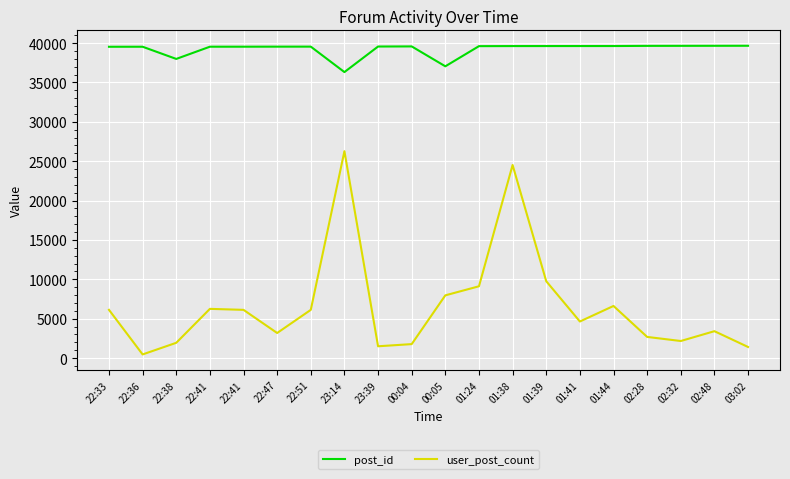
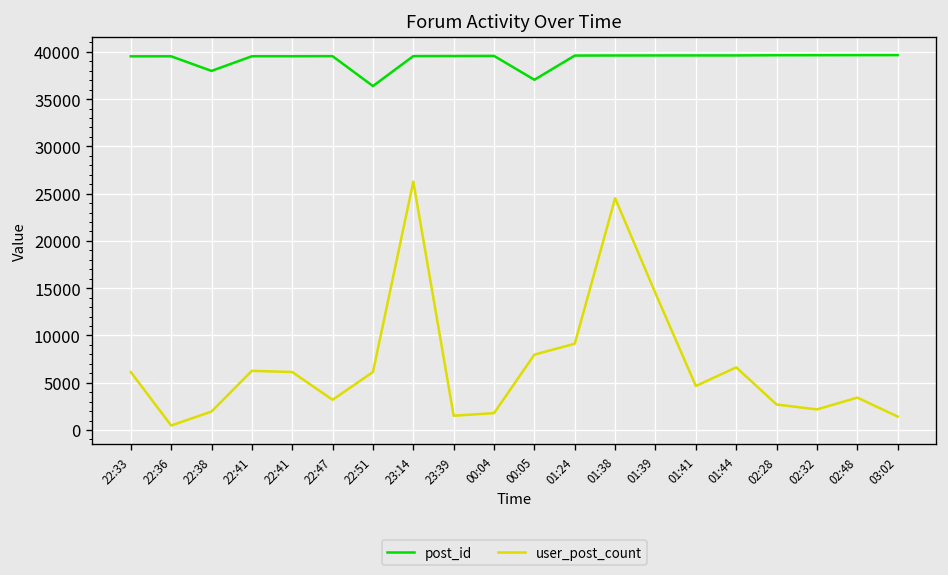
  {
    "post_id": {
      "22:33": 40000,
      "22:36": 40000,
      "22:38": 38000,
      "22:47": 40000,
-     "22:51": 40000,
-     "23:14": 36000,
+     "22:51": 36000,
+     "23:14": 40000,
      "23:39": 40000,
      "00:04": 40000,
      "00:05": 37000,
      "01:24": 40000,
      "01:38": 40000,
      "01:39": 40000,
      "01:41": 40000,
      "01:44": 40000,
      "02:28": 40000,
      "02:32": 40000,
      "02:48": 40000,
      "03:02": 40000
    },
    "user_post_count": {
      "22:33": 6000,
      "22:36": 0,
      "22:38": 2000,
      "22:47": 3000,
      "22:51": 6000,
      "23:14": 26000,
      "23:39": 2000,
      "00:04": 2000,
      "00:05": 8000,
      "01:24": 9000,
      "01:38": 25000,
-     "01:39": 10000,
+     "01:39": 14000,
      "01:41": 5000,
      "01:44": 7000,
      "02:28": 3000,
      "02:32": 2000,
      "02:48": 3000,
      "03:02": 1000
    }
  }
